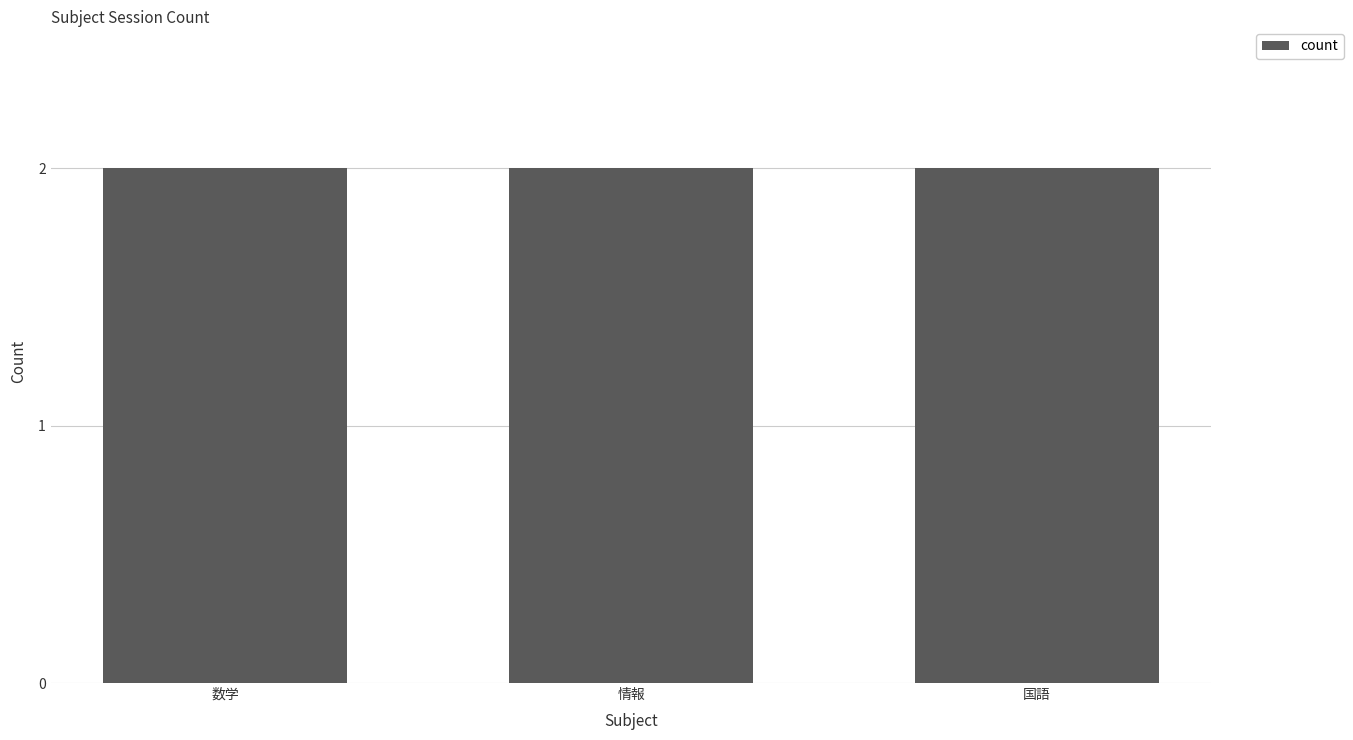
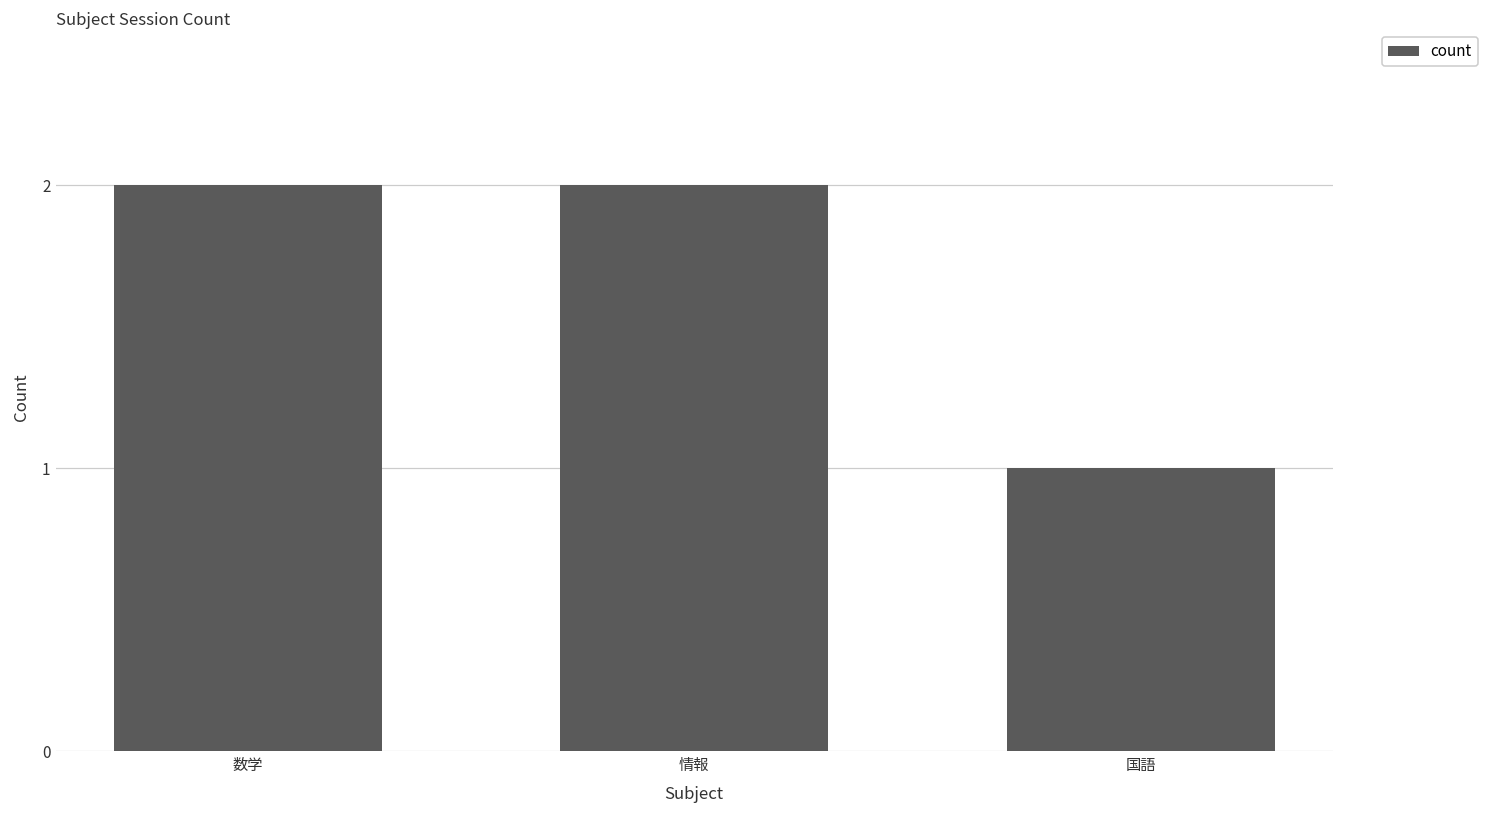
  {
    "数学": 2,
    "情報": 2,
-   "国語": 2
+   "国語": 1
  }
